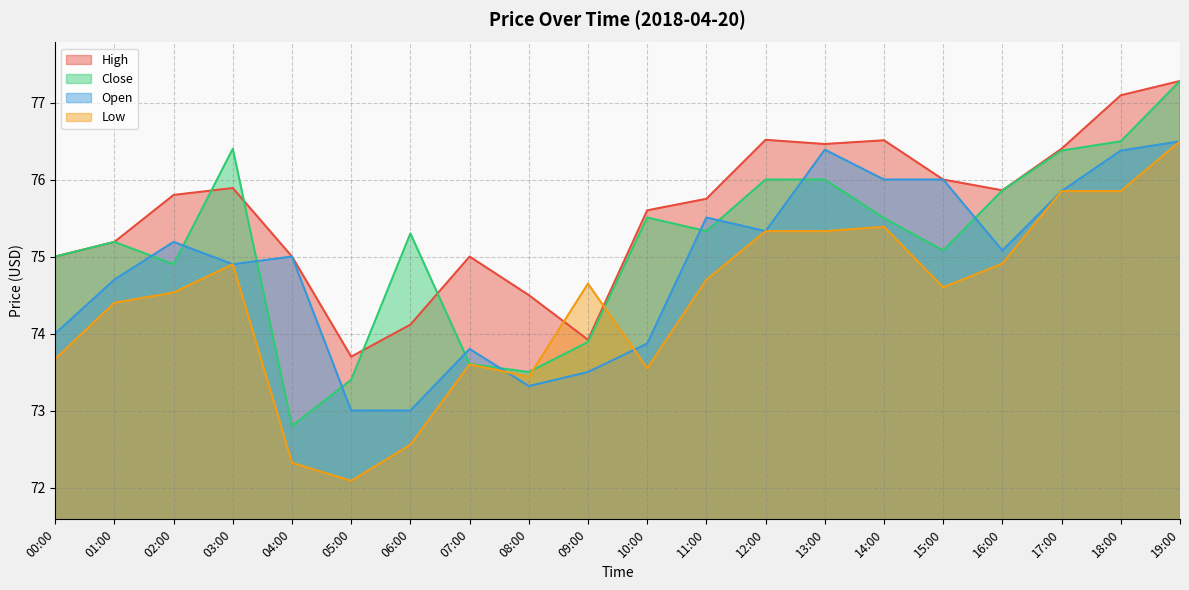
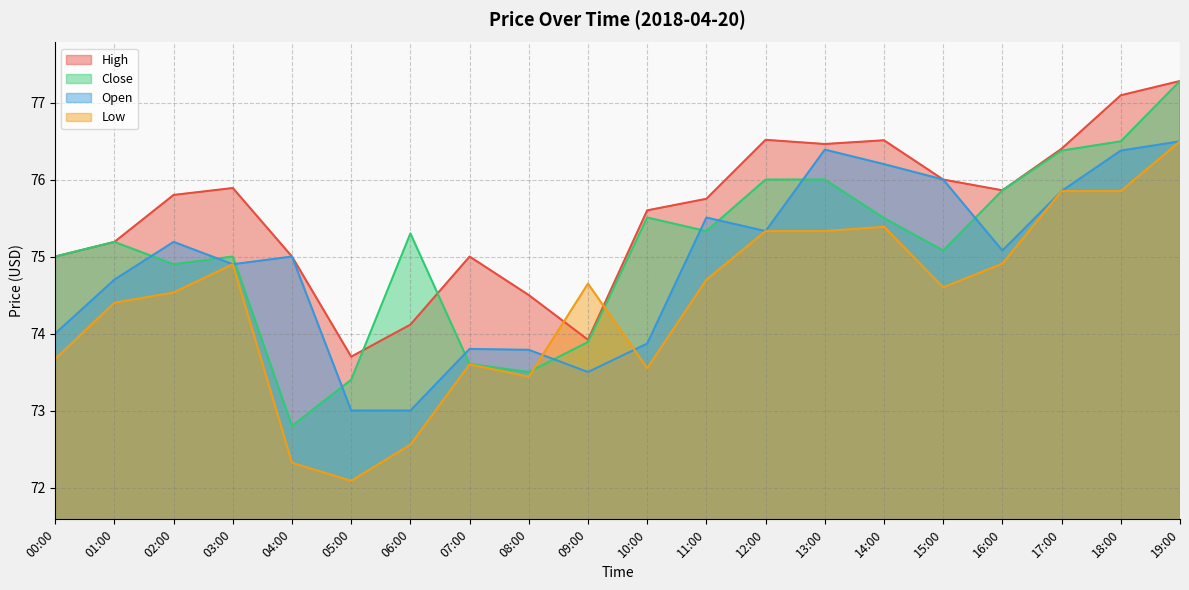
  {
    "High": {
      "02:00": 75.8,
      "03:00": 75.9,
      "05:00": 73.7,
      "06:00": 74.1,
      "07:00": 75.0,
      "08:00": 74.5,
      "10:00": 75.6,
      "11:00": 75.8,
      "12:00": 76.5,
      "13:00": 76.5,
      "14:00": 76.5,
      "18:00": 77.1
    },
    "Close": {
      "02:00": 74.9,
-     "03:00": 76.4,
+     "03:00": 75.0,
      "04:00": 72.8,
      "05:00": 73.4,
      "06:00": 75.3,
      "08:00": 73.5,
      "10:00": 75.5,
      "11:00": 75.3,
      "12:00": 76.0,
      "13:00": 76.0,
      "14:00": 75.5,
      "15:00": 75.1,
      "18:00": 76.5
    },
    "Open": {
      "00:00": 74.0,
      "01:00": 74.7,
      "02:00": 75.2,
      "05:00": 73.0,
      "06:00": 73.0,
      "07:00": 73.8,
-     "08:00": 73.3,
+     "08:00": 73.8,
      "09:00": 73.5,
      "10:00": 73.9,
      "11:00": 75.5,
      "13:00": 76.4,
-     "14:00": 76.0,
+     "14:00": 76.2,
      "16:00": 75.1,
      "18:00": 76.4
    },
    "Low": {
      "00:00": 73.7,
      "01:00": 74.4,
      "02:00": 74.5,
      "04:00": 72.3,
      "05:00": 72.1,
      "06:00": 72.6,
      "08:00": 73.4,
      "09:00": 74.6,
      "10:00": 73.5,
      "11:00": 74.7,
      "13:00": 75.3,
      "14:00": 75.4,
      "15:00": 74.6,
      "16:00": 74.9,
      "18:00": 75.9
    }
  }
